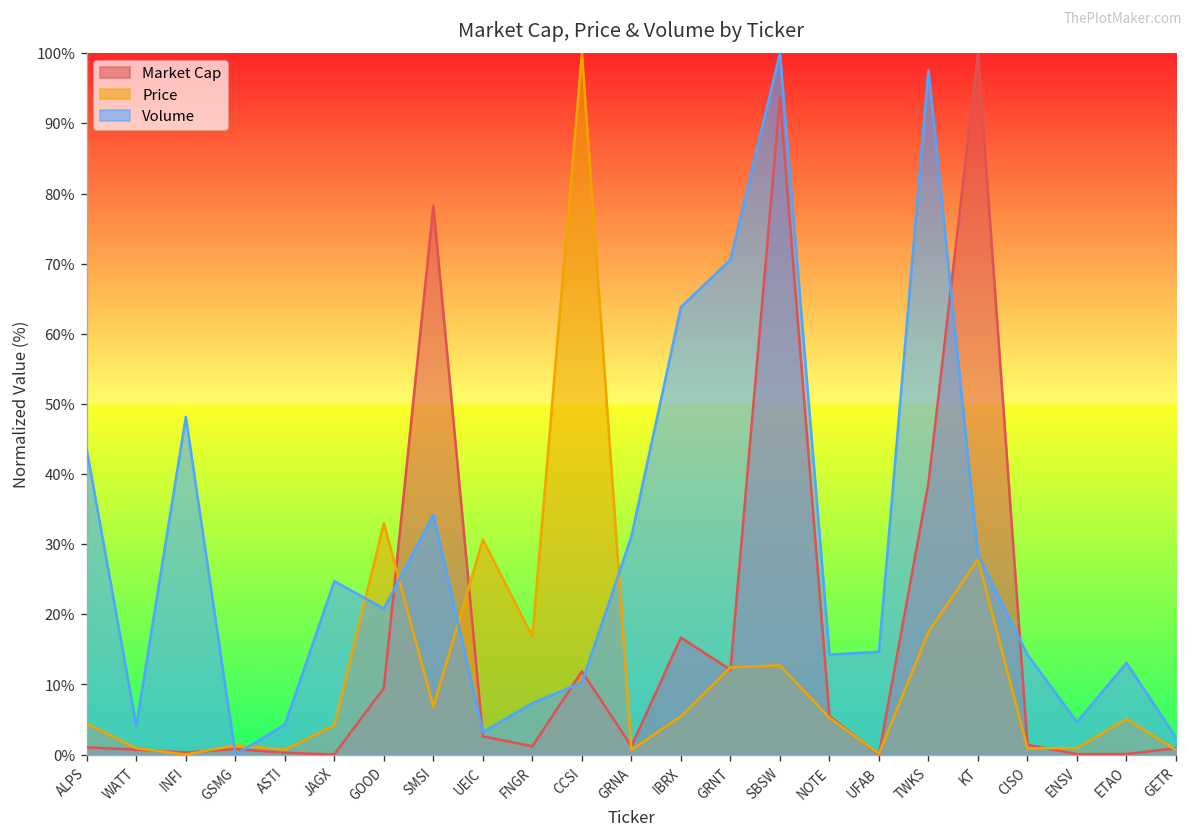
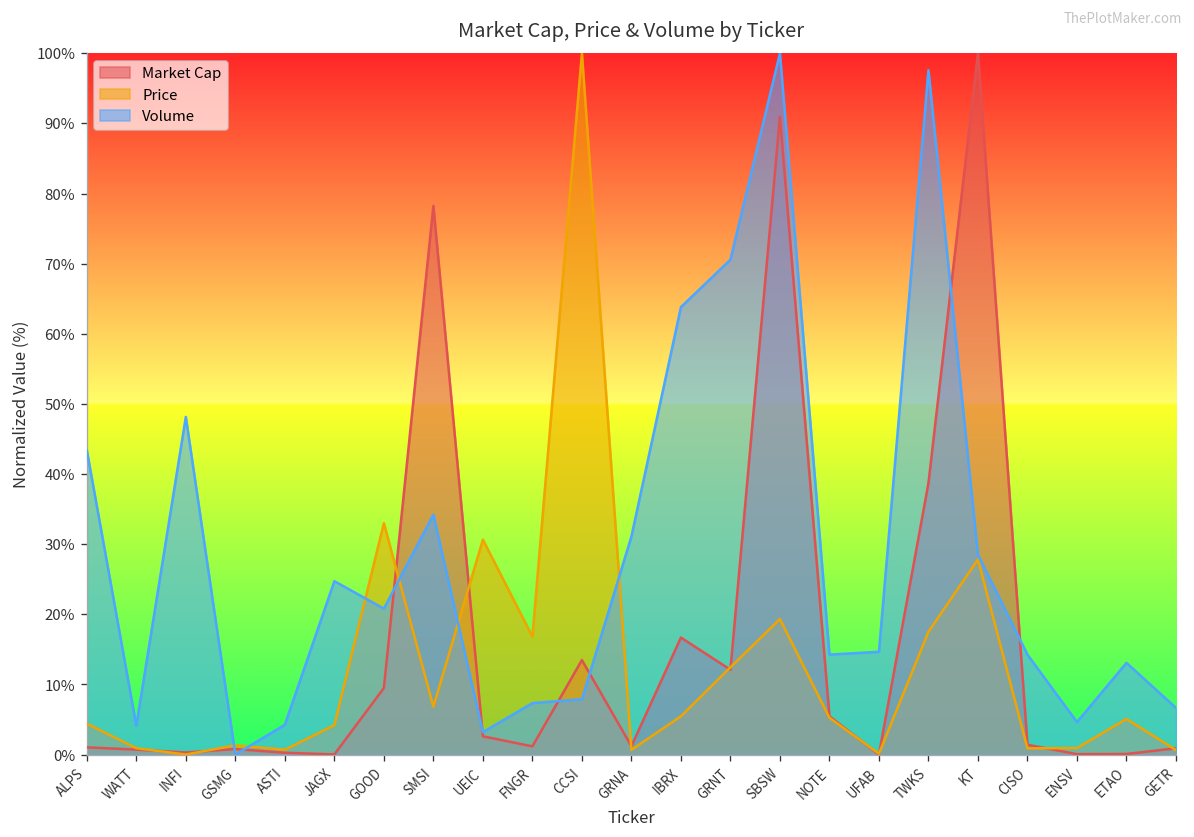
  {
    "Market Cap": {
      "ALPS": "1%",
      "GSMG": "1%",
      "JAGX": "0%",
      "GOOD": "9%",
      "SMSI": "78%",
      "UEIC": "3%",
      "FNGR": "1%",
-     "CCSI": "12%",
+     "CCSI": "13%",
      "GRNA": "1%",
      "IBRX": "17%",
-     "SBSW": "94%",
+     "SBSW": "91%",
      "TWKS": "39%",
      "KT": "100%",
      "CISO": "1%",
      "ENSV": "0%",
      "ETAO": "0%"
    },
    "Price": {
      "ALPS": "4%",
      "GSMG": "1%",
      "JAGX": "4%",
      "GOOD": "33%",
      "SMSI": "7%",
      "UEIC": "31%",
      "FNGR": "17%",
      "CCSI": "100%",
      "GRNA": "1%",
      "IBRX": "5%",
-     "SBSW": "13%",
+     "SBSW": "19%",
      "TWKS": "18%",
      "KT": "28%",
      "CISO": "1%",
      "ENSV": "1%",
      "ETAO": "5%"
    },
    "Volume": {
      "ALPS": "43%",
      "WATT": "4%",
      "INFI": "48%",
      "GSMG": "0%",
      "ASTI": "4%",
      "JAGX": "25%",
      "GOOD": "21%",
      "SMSI": "34%",
      "UEIC": "3%",
      "FNGR": "7%",
-     "CCSI": "10%",
+     "CCSI": "8%",
      "GRNA": "31%",
      "IBRX": "64%",
      "GRNT": "71%",
      "SBSW": "100%",
      "NOTE": "14%",
      "UFAB": "15%",
      "TWKS": "98%",
      "KT": "28%",
      "CISO": "14%",
      "ENSV": "5%",
      "ETAO": "13%",
-     "GETR": "2%"
+     "GETR": "7%"
    }
  }
